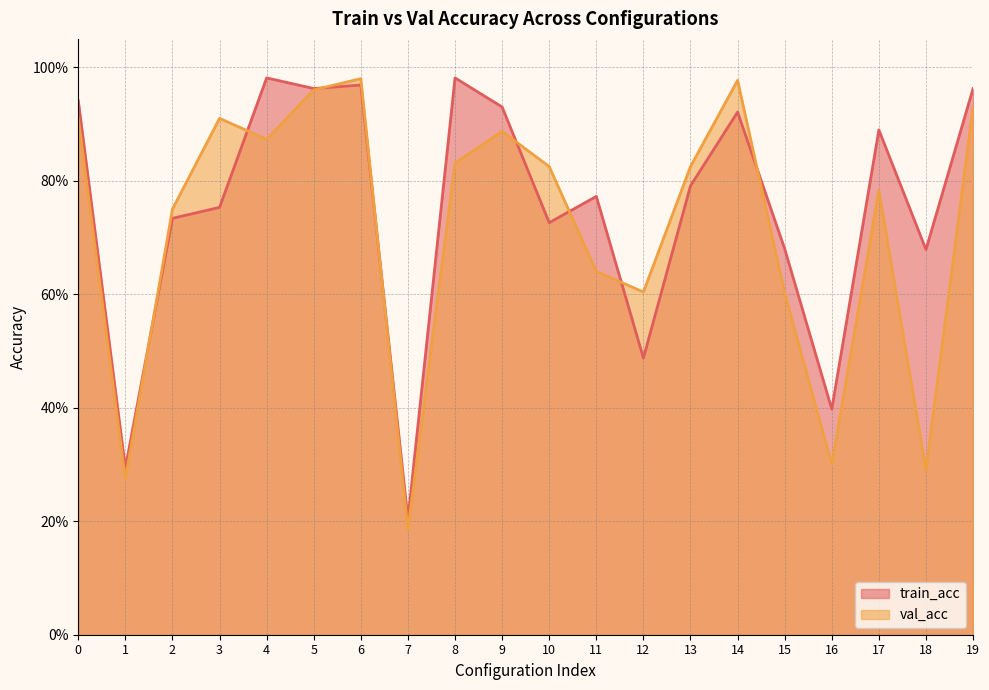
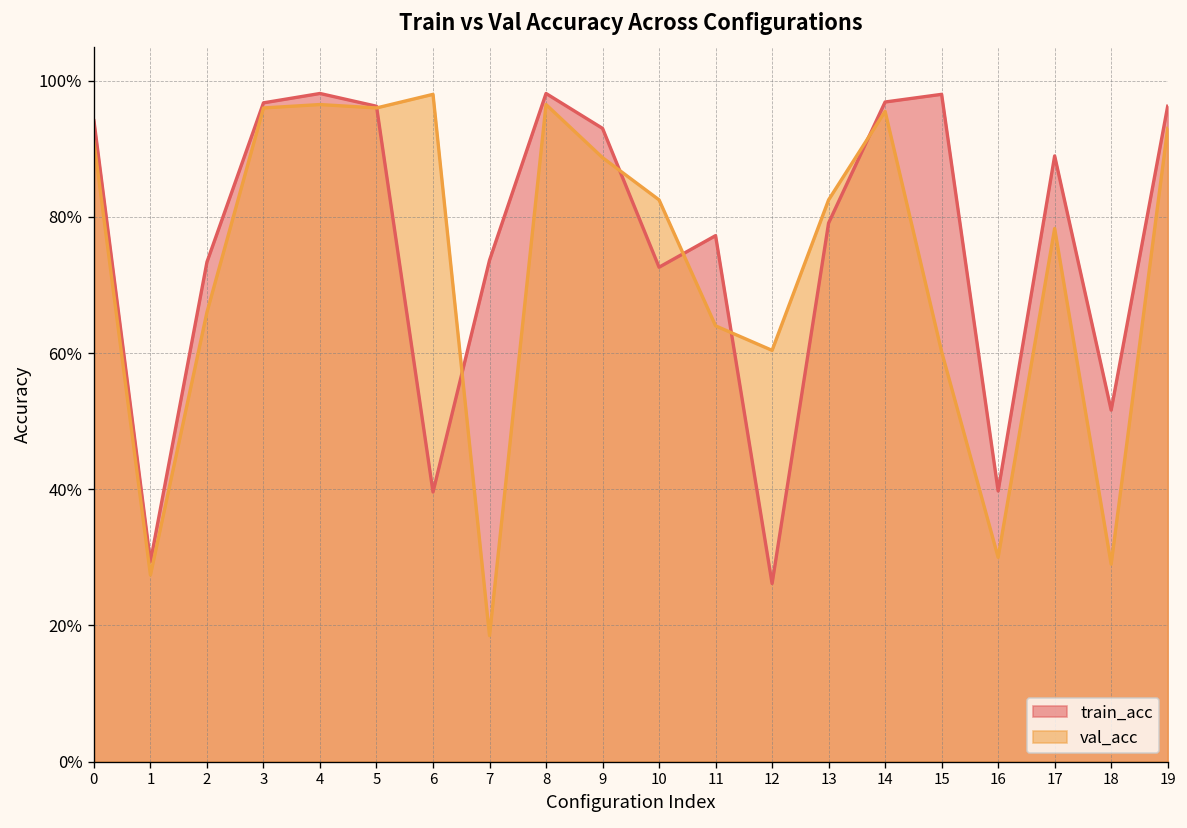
  {
    "train_acc": {
      "0": "94%",
      "1": "29%",
      "2": "73%",
-     "3": "75%",
+     "3": "97%",
      "4": "98%",
-     "6": "97%",
-     "7": "20%",
+     "6": "40%",
+     "7": "74%",
      "8": "98%",
      "9": "93%",
      "10": "73%",
      "11": "77%",
-     "12": "49%",
+     "12": "26%",
      "13": "79%",
-     "14": "92%",
-     "15": "68%",
+     "14": "97%",
+     "15": "98%",
      "16": "40%",
      "17": "89%",
-     "18": "68%",
+     "18": "52%",
      "19": "96%"
    },
    "val_acc": {
      "0": "91%",
      "1": "27%",
-     "2": "75%",
-     "3": "91%",
-     "4": "87%",
+     "2": "66%",
+     "3": "96%",
+     "4": "97%",
      "6": "98%",
      "7": "19%",
-     "8": "83%",
+     "8": "97%",
      "9": "89%",
      "10": "83%",
      "11": "64%",
      "12": "60%",
      "13": "83%",
-     "14": "98%",
+     "14": "96%",
      "15": "60%",
      "16": "30%",
      "17": "78%",
      "18": "29%",
      "19": "93%"
    }
  }
